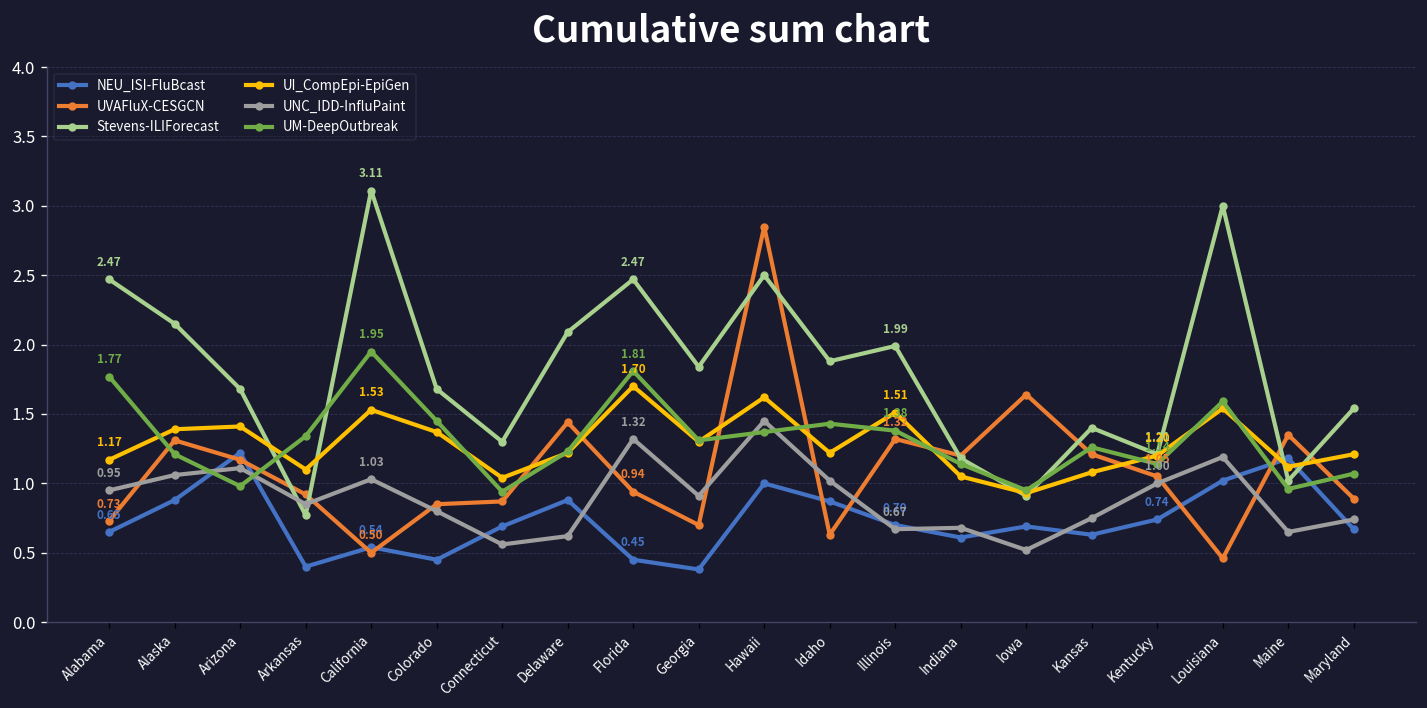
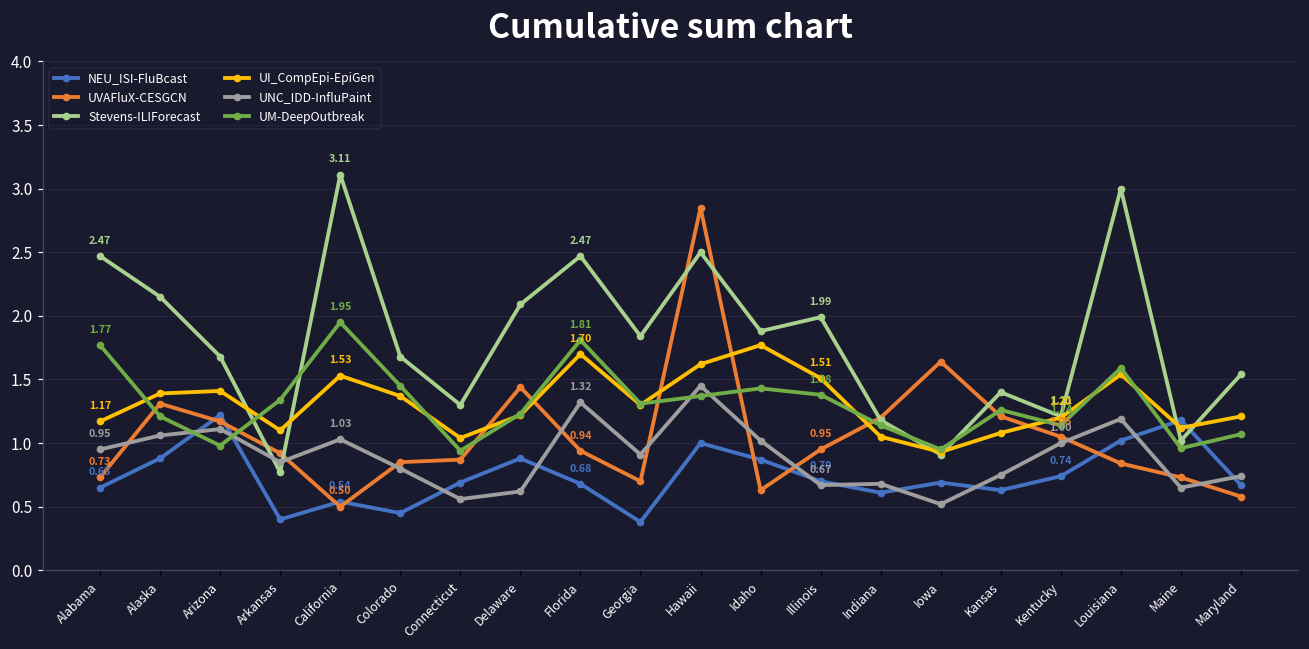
  {
    "NEU_ISI-FluBcast": {
-     "Florida": 0.45,
+     "Florida": 0.68,
      "Kentucky": 0.74
    },
    "UVAFluX-CESGCN": {
      "Alabama": 0.73,
      "Florida": 0.94,
-     "Illinois": 1.32,
-     "Louisiana": 0.46,
-     "Maine": 1.35,
-     "Maryland": 0.89
+     "Illinois": 0.95,
+     "Louisiana": 0.84,
+     "Maine": 0.73,
+     "Maryland": 0.58
    },
    "UI_CompEpi-EpiGen": {
      "Alaska": 1.39,
      "Arizona": 1.41,
      "Arkansas": 1.10,
      "Colorado": 1.37,
      "Connecticut": 1.04,
      "Hawaii": 1.62,
-     "Idaho": 1.22,
+     "Idaho": 1.77,
      "Indiana": 1.05,
      "Kansas": 1.08,
      "Louisiana": 1.54,
      "Maine": 1.12,
      "Maryland": 1.21
    },
    "UM-DeepOutbreak": {
      "Alabama": 1.77,
      "California": 1.95,
      "Florida": 1.81
    }
  }
